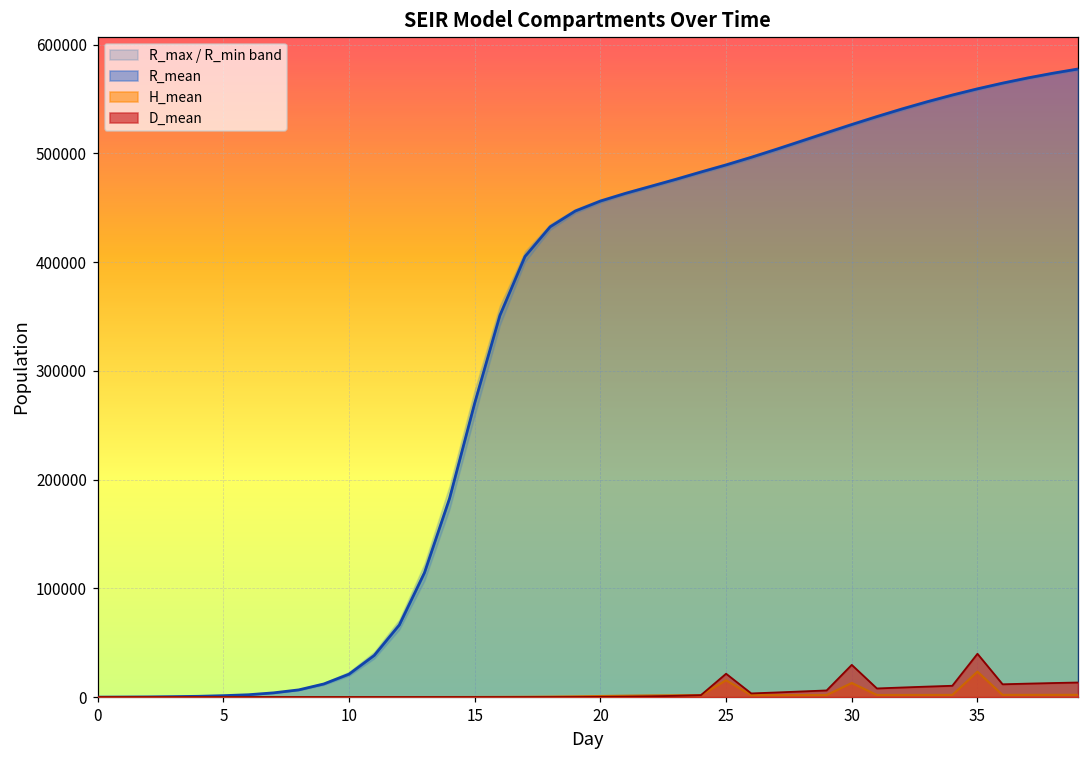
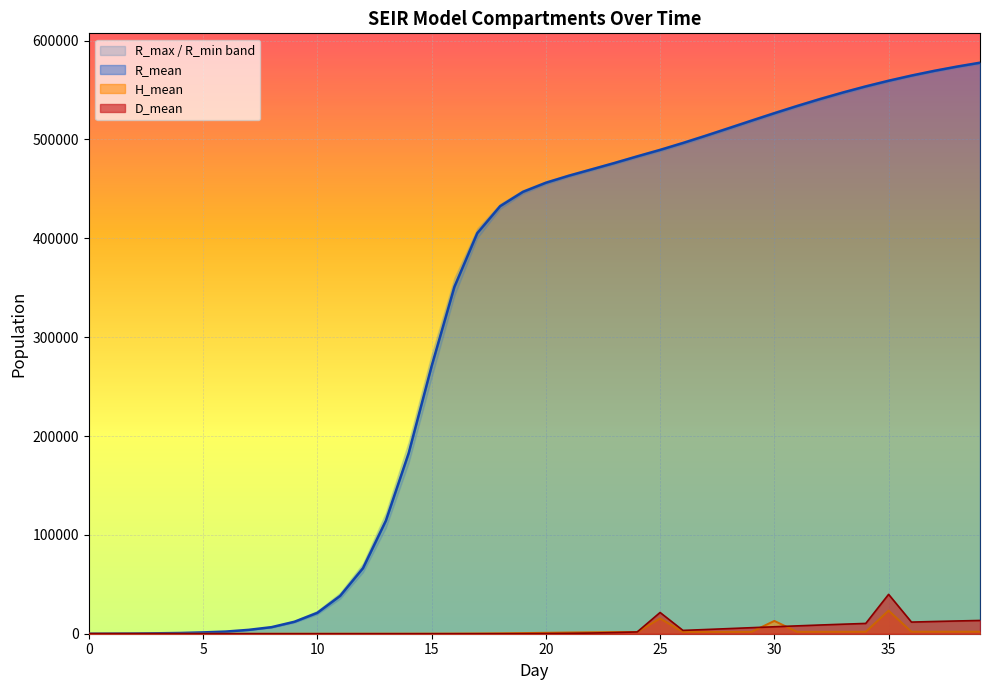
  {
    "H_mean": {
      "25": 20000,
      "30": 10000,
      "35": 20000
    },
    "D_mean": {
      "25": 20000,
-     "30": 30000,
+     "30": 10000,
      "35": 40000
    }
  }
